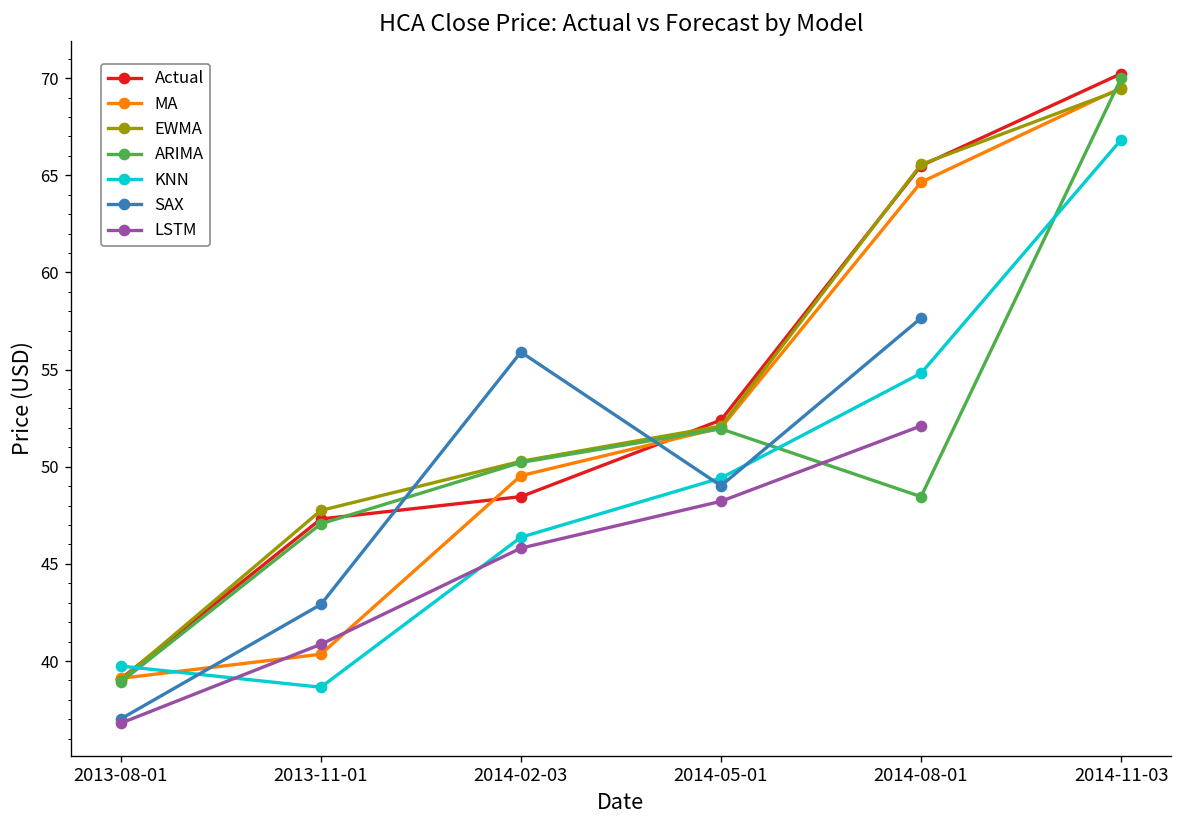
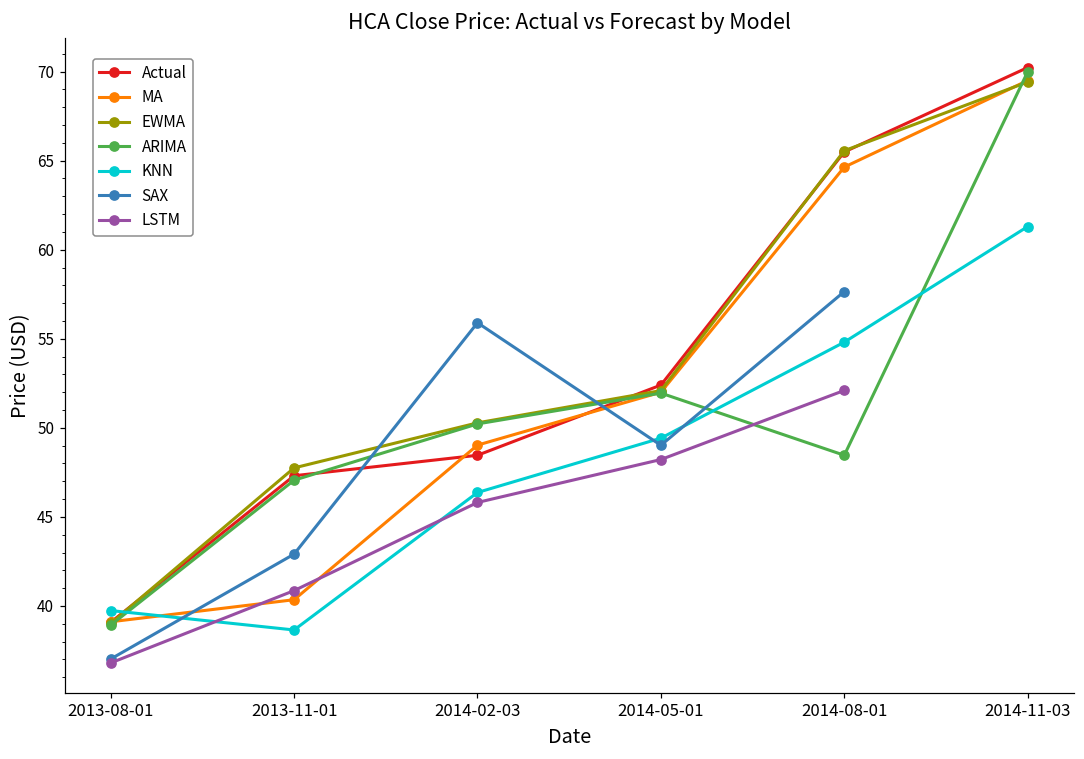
  {
    "Actual": {
      "2013-11-01": 47.3,
      "2014-02-03": 48.5,
      "2014-05-01": 52.4,
      "2014-11-03": 70.2
    },
    "MA": {
      "2013-11-01": 40.4,
-     "2014-02-03": 49.5,
+     "2014-02-03": 49.0,
      "2014-08-01": 64.6
    },
    "EWMA": {
      "2013-11-01": 47.8
    },
    "ARIMA": {
      "2013-11-01": 47.1,
      "2014-08-01": 48.5,
      "2014-11-03": 70.0
    },
    "KNN": {
      "2013-08-01": 39.7,
      "2013-11-01": 38.7,
      "2014-02-03": 46.4,
      "2014-05-01": 49.4,
      "2014-08-01": 54.8,
-     "2014-11-03": 66.8
+     "2014-11-03": 61.3
    },
    "SAX": {
      "2013-08-01": 37.0,
      "2013-11-01": 42.9,
      "2014-02-03": 55.9,
      "2014-05-01": 49.0,
      "2014-08-01": 57.7
    },
    "LSTM": {
      "2013-08-01": 36.8,
      "2013-11-01": 40.9,
      "2014-02-03": 45.8,
      "2014-05-01": 48.2,
      "2014-08-01": 52.1
    }
  }
